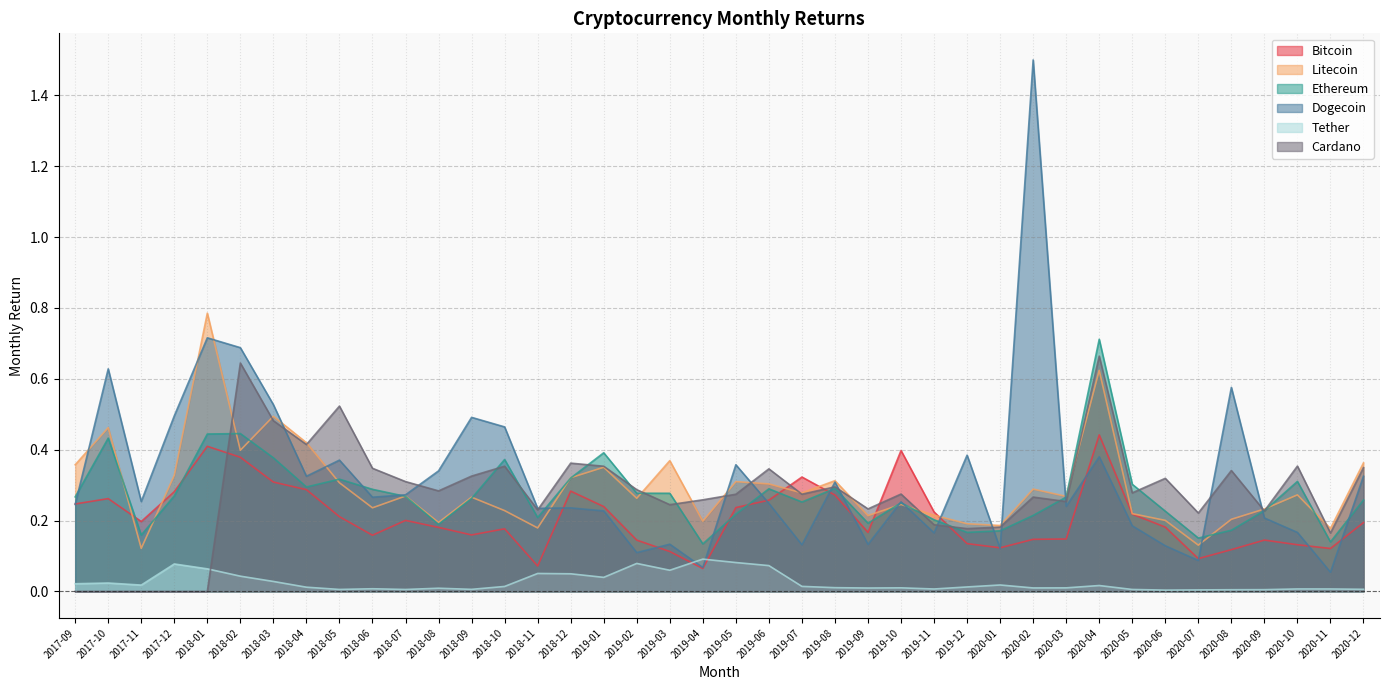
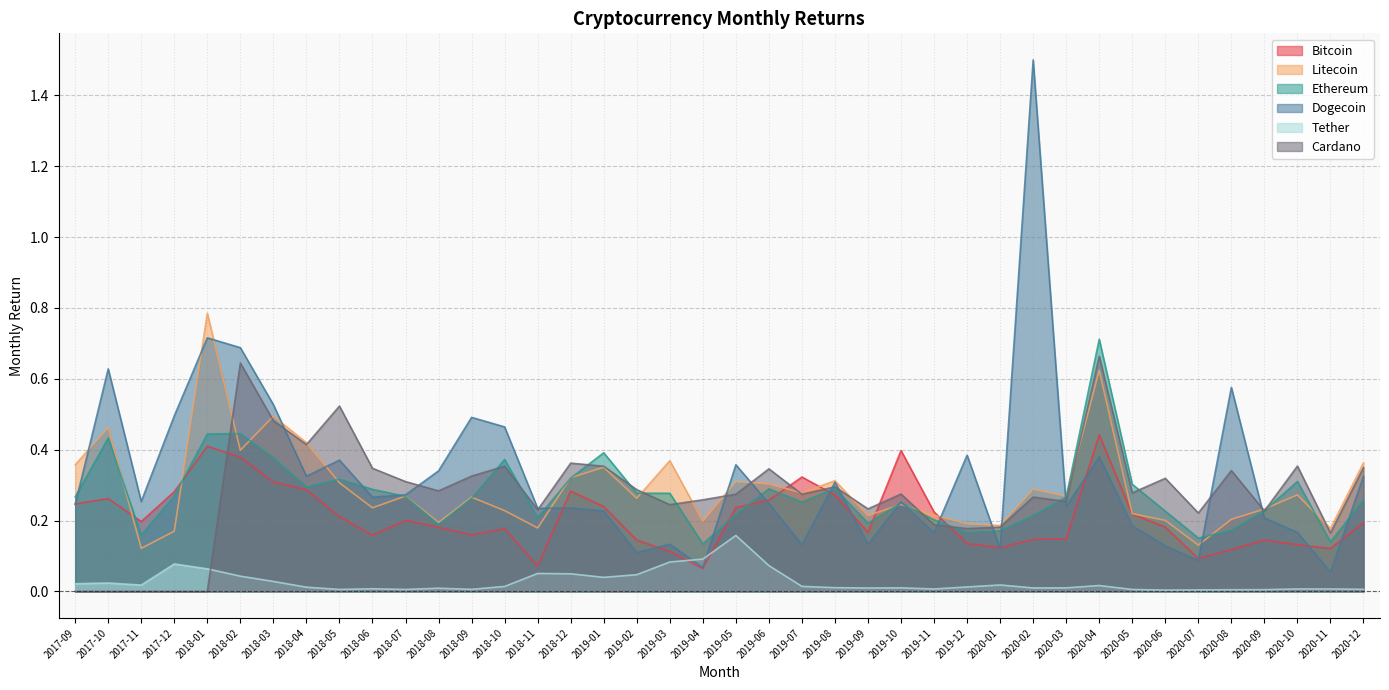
  {
    "Bitcoin": {
      "2017-10": 0.26,
      "2017-11": 0.20,
      "2017-12": 0.28,
      "2018-01": 0.41,
      "2018-02": 0.38,
      "2018-03": 0.31,
      "2018-04": 0.29,
      "2018-05": 0.21,
      "2018-06": 0.16,
      "2018-07": 0.20,
      "2018-08": 0.18,
      "2018-09": 0.16,
      "2018-10": 0.18,
      "2018-11": 0.07,
      "2018-12": 0.28,
      "2019-01": 0.24,
      "2019-02": 0.14,
      "2019-03": 0.11,
      "2019-05": 0.24,
      "2019-06": 0.26,
      "2019-07": 0.32,
      "2019-08": 0.27,
      "2019-09": 0.17,
      "2019-10": 0.40,
      "2019-11": 0.22,
      "2019-12": 0.13,
      "2020-02": 0.15,
      "2020-03": 0.15,
      "2020-04": 0.44,
      "2020-06": 0.18,
      "2020-08": 0.12,
      "2020-09": 0.14,
      "2020-10": 0.13,
      "2020-11": 0.12,
      "2020-12": 0.19
    },
    "Litecoin": {
      "2017-09": 0.36,
      "2017-10": 0.46,
      "2017-11": 0.12,
-     "2017-12": 0.33,
+     "2017-12": 0.17,
      "2018-01": 0.79,
      "2018-02": 0.40,
      "2018-03": 0.49,
      "2018-05": 0.31,
      "2018-06": 0.24,
      "2018-10": 0.23,
      "2018-11": 0.18,
      "2019-02": 0.26,
      "2019-03": 0.37,
      "2019-04": 0.20,
      "2019-05": 0.31,
      "2019-06": 0.30,
      "2019-09": 0.21,
      "2019-11": 0.22,
      "2019-12": 0.19,
      "2020-02": 0.29,
      "2020-04": 0.62,
      "2020-06": 0.20,
      "2020-07": 0.13,
      "2020-08": 0.20,
      "2020-10": 0.27,
      "2020-11": 0.18,
      "2020-12": 0.36
    },
    "Tether": {
      "2017-09": 0.02,
      "2017-10": 0.02,
      "2017-11": 0.02,
      "2017-12": 0.08,
      "2018-01": 0.06,
      "2018-02": 0.04,
      "2018-03": 0.03,
      "2018-04": 0.01,
      "2018-05": 0.01,
      "2018-06": 0.01,
      "2018-07": 0.01,
      "2018-08": 0.01,
      "2018-09": 0.01,
      "2018-10": 0.01,
      "2018-11": 0.05,
      "2018-12": 0.05,
      "2019-01": 0.04,
-     "2019-02": 0.08,
-     "2019-03": 0.06,
+     "2019-02": 0.05,
+     "2019-03": 0.08,
      "2019-04": 0.09,
-     "2019-05": 0.08,
+     "2019-05": 0.16,
      "2019-06": 0.07,
      "2019-07": 0.01,
      "2019-08": 0.01,
      "2019-09": 0.01,
      "2019-10": 0.01,
      "2019-11": 0.01,
      "2019-12": 0.01,
      "2020-01": 0.02,
      "2020-02": 0.01,
      "2020-03": 0.01,
      "2020-04": 0.02,
      "2020-05": 0.01,
      "2020-06": 0.00,
      "2020-07": 0.00,
      "2020-08": 0.00,
      "2020-09": 0.01,
      "2020-10": 0.01,
      "2020-11": 0.01,
      "2020-12": 0.01
    }
  }
